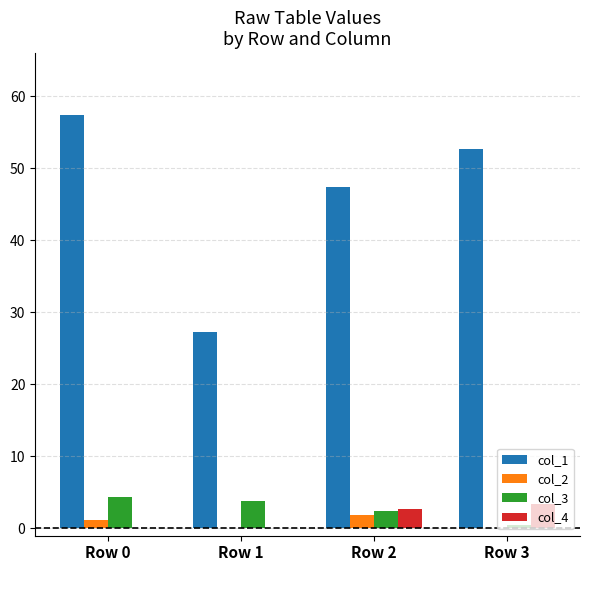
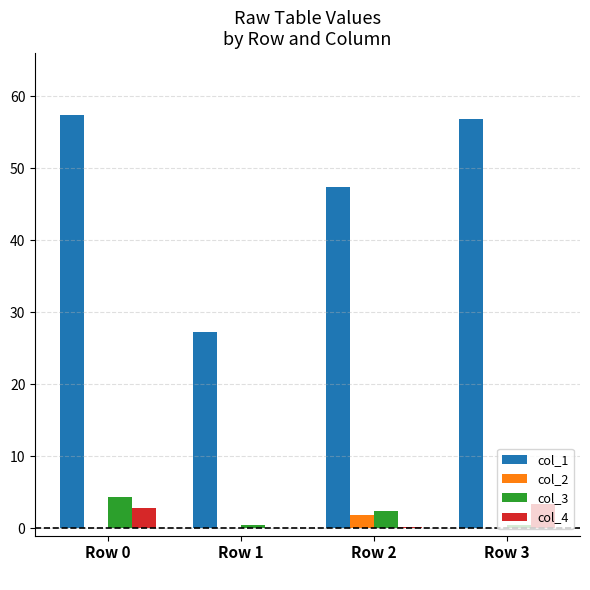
  {
    "col_1": {
      "Row 0": 57,
      "Row 1": 27,
      "Row 2": 47,
-     "Row 3": 53
+     "Row 3": 57
    },
    "col_2": {
-     "Row 0": 1,
+     "Row 0": 0,
      "Row 2": 2
    },
    "col_3": {
      "Row 0": 4,
-     "Row 1": 4,
+     "Row 1": 1,
      "Row 2": 2
    },
    "col_4": {
-     "Row 0": 0,
-     "Row 2": 3
+     "Row 0": 3,
+     "Row 2": 0
    }
  }
